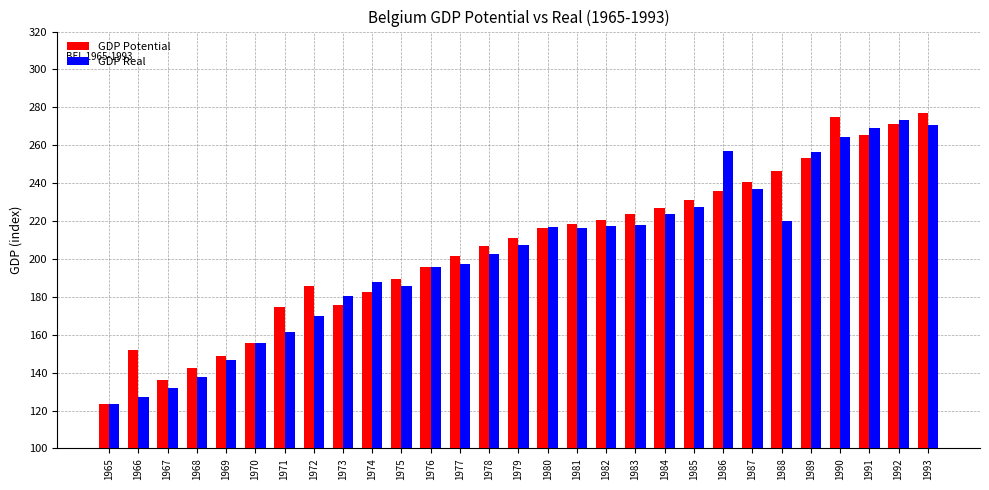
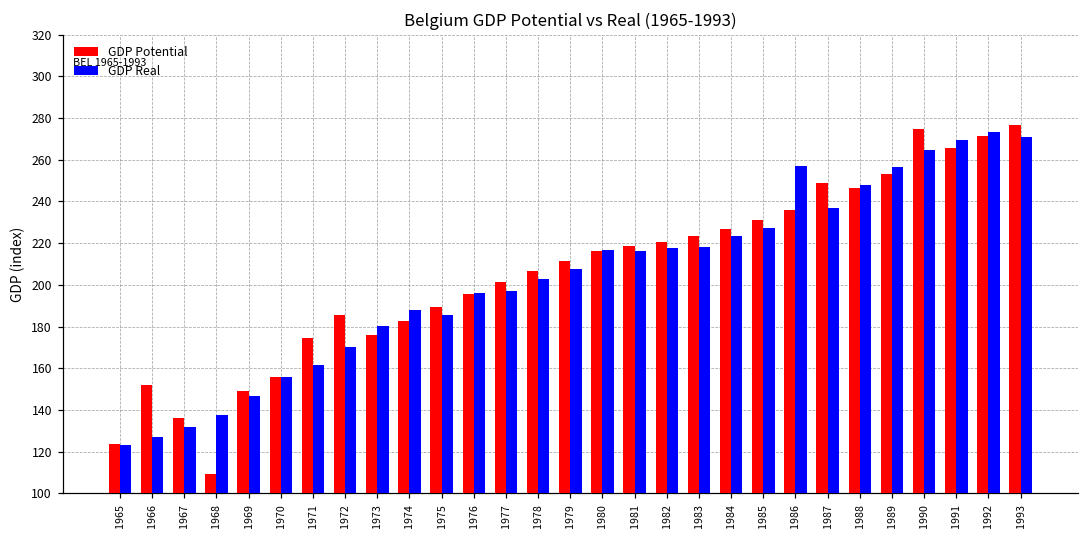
  {
    "GDP Potential": {
      "1965": 123,
      "1966": 152,
      "1967": 136,
-     "1968": 142,
+     "1968": 109,
      "1969": 149,
      "1970": 156,
      "1971": 175,
      "1972": 185,
      "1973": 176,
      "1974": 183,
      "1975": 189,
      "1976": 196,
      "1977": 201,
      "1978": 207,
      "1979": 211,
      "1980": 216,
      "1981": 218,
      "1982": 221,
      "1983": 224,
      "1984": 227,
      "1985": 231,
      "1986": 236,
-     "1987": 241,
+     "1987": 249,
      "1988": 247,
      "1989": 253,
      "1990": 275,
      "1991": 266,
      "1992": 271,
      "1993": 277
    },
    "GDP Real": {
      "1965": 123,
      "1966": 127,
      "1967": 132,
      "1968": 137,
      "1969": 147,
      "1970": 156,
      "1971": 162,
      "1972": 170,
      "1973": 180,
      "1974": 188,
      "1975": 185,
      "1976": 196,
      "1977": 197,
      "1978": 203,
      "1979": 208,
      "1980": 217,
      "1981": 216,
      "1982": 217,
      "1983": 218,
      "1984": 224,
      "1985": 227,
      "1986": 257,
      "1987": 237,
-     "1988": 220,
+     "1988": 248,
      "1989": 256,
      "1990": 264,
      "1991": 269,
      "1992": 273,
      "1993": 271
    }
  }
